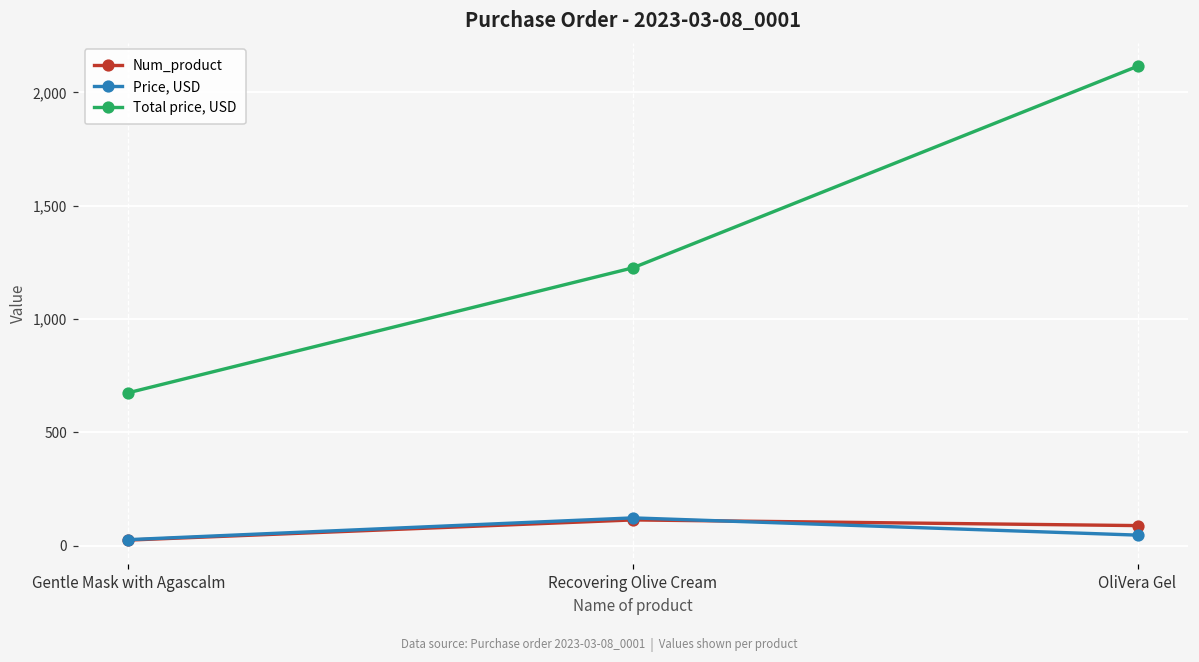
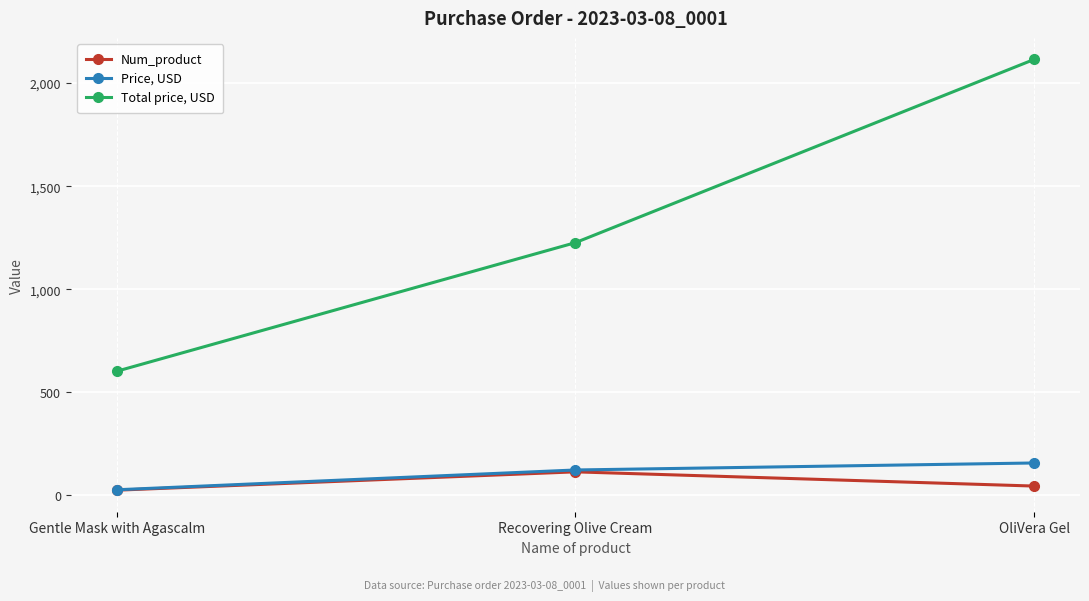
  {
    "Num_product": {
-     "OliVera Gel": "90"
+     "OliVera Gel": "50"
    },
    "Price, USD": {
-     "OliVera Gel": "50"
+     "OliVera Gel": "160"
    },
    "Total price, USD": {
-     "Gentle Mask with Agascalm": "680",
+     "Gentle Mask with Agascalm": "600",
      "Recovering Olive Cream": "1,230",
      "OliVera Gel": "2,120"
    }
  }
